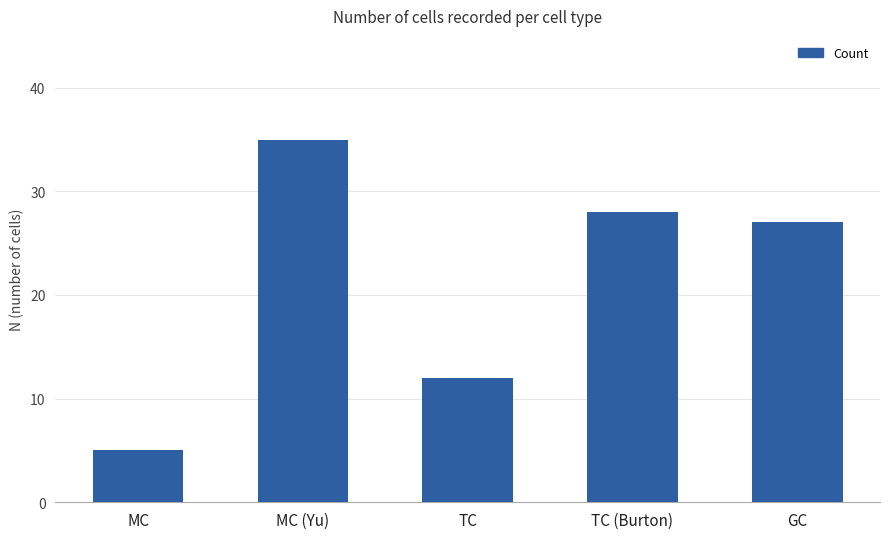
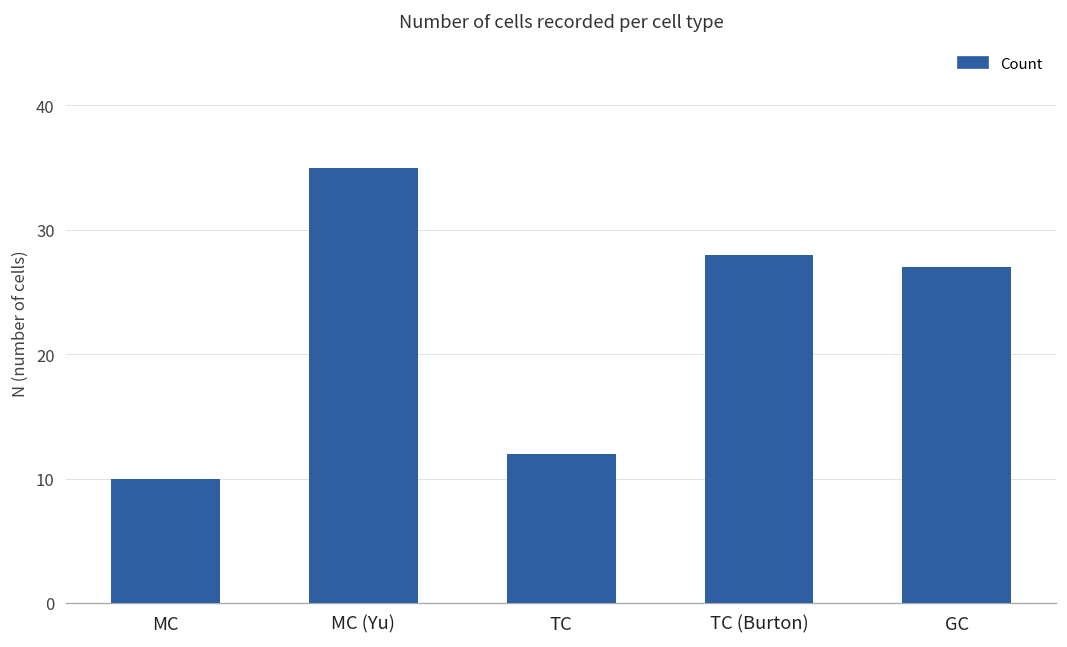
  {
-   "MC": 5,
+   "MC": 10,
    "MC (Yu)": 35,
    "TC": 12,
    "TC (Burton)": 28,
    "GC": 27
  }
